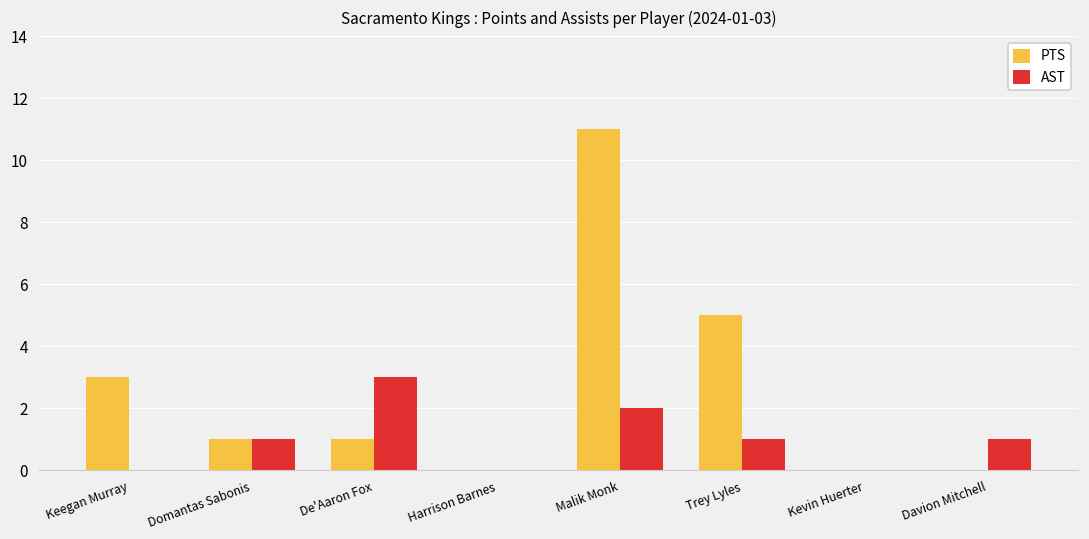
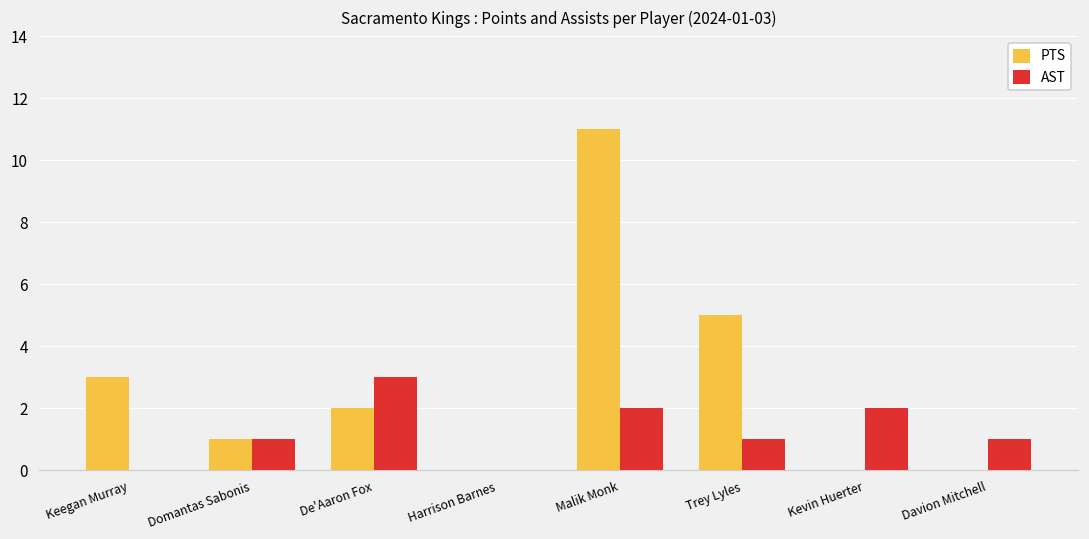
  {
    "PTS": {
      "Keegan Murray": 3,
      "Domantas Sabonis": 1,
-     "De'Aaron Fox": 1,
+     "De'Aaron Fox": 2,
      "Harrison Barnes": 0,
      "Malik Monk": 11,
      "Trey Lyles": 5,
      "Kevin Huerter": 0,
      "Davion Mitchell": 0
    },
    "AST": {
      "Keegan Murray": 0,
      "Domantas Sabonis": 1,
      "De'Aaron Fox": 3,
      "Harrison Barnes": 0,
      "Malik Monk": 2,
      "Trey Lyles": 1,
-     "Kevin Huerter": 0,
+     "Kevin Huerter": 2,
      "Davion Mitchell": 1
    }
  }
